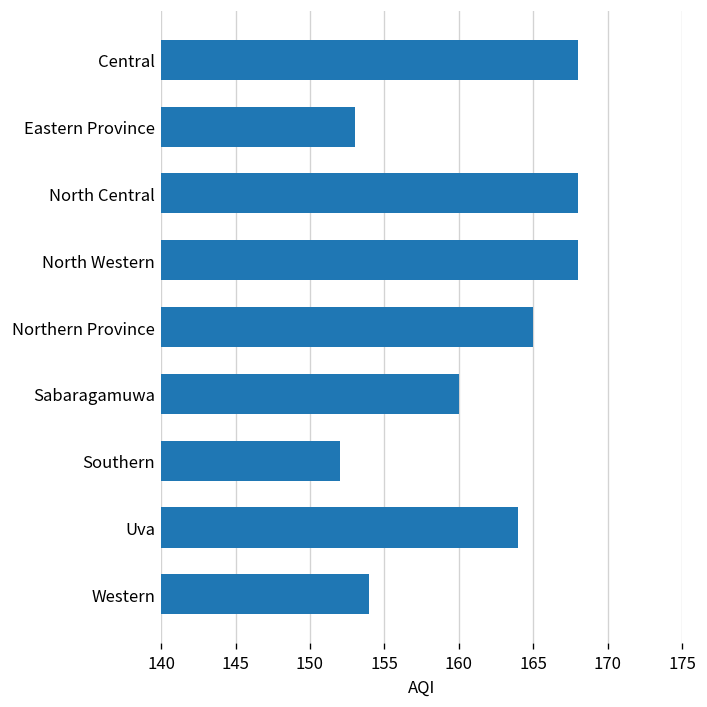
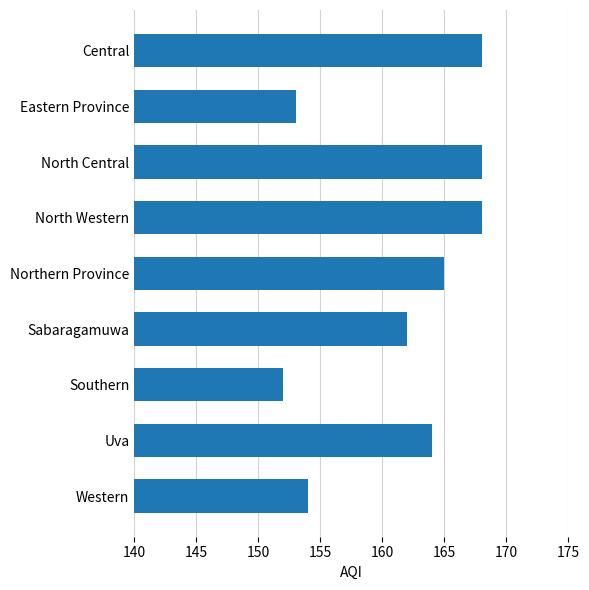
  {
    "Central": 168,
    "Eastern Province": 153,
    "North Central": 168,
    "North Western": 168,
    "Northern Province": 165,
-   "Sabaragamuwa": 160,
+   "Sabaragamuwa": 162,
    "Southern": 152,
    "Uva": 164,
    "Western": 154
  }
